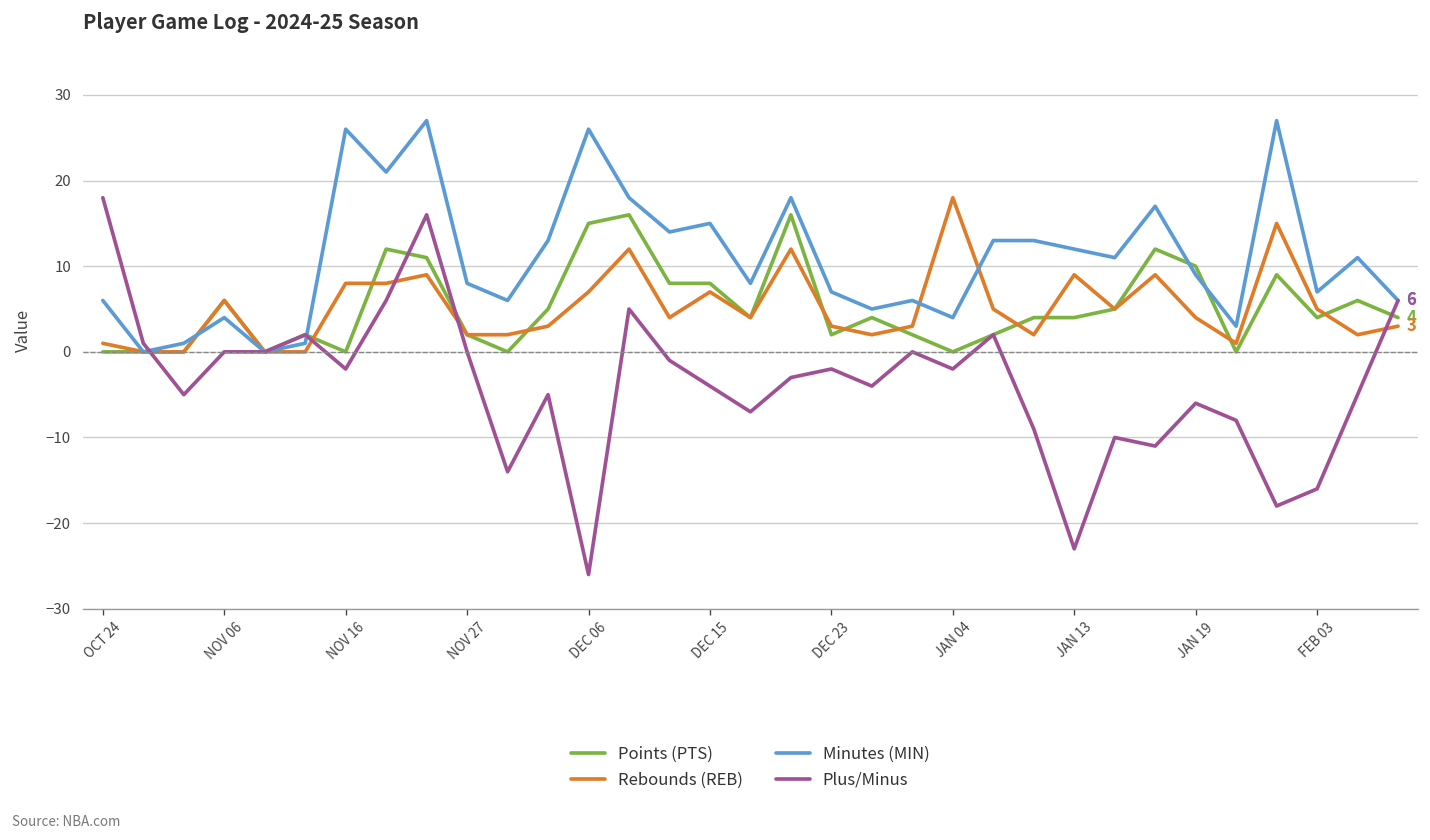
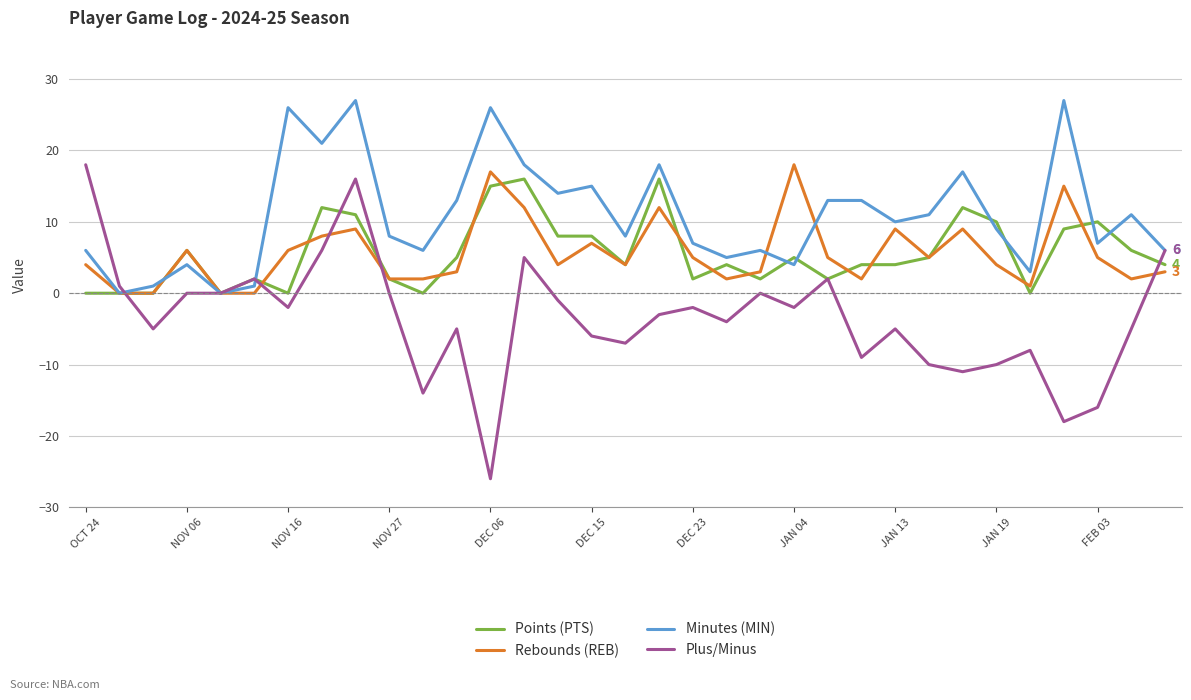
  {
    "Points (PTS)": {
      "OCT 24": 0,
      "NOV 16": 0,
      "DEC 06": 15,
      "DEC 15": 8,
      "DEC 23": 2,
-     "JAN 04": 0,
+     "JAN 04": 5,
      "JAN 13": 4,
      "JAN 19": 10,
-     "FEB 03": 4
+     "FEB 03": 10
    },
    "Rebounds (REB)": {
-     "OCT 24": 1,
-     "NOV 16": 8,
-     "DEC 06": 7,
+     "OCT 24": 4,
+     "NOV 16": 6,
+     "DEC 06": 17,
      "DEC 15": 7,
-     "DEC 23": 3,
+     "DEC 23": 5,
      "JAN 04": 18,
      "JAN 13": 9,
      "JAN 19": 4,
      "FEB 03": 5
    },
    "Minutes (MIN)": {
      "OCT 24": 6,
      "NOV 06": 4,
      "NOV 16": 26,
      "NOV 27": 8,
      "DEC 06": 26,
      "DEC 15": 15,
      "DEC 23": 7,
      "JAN 04": 4,
-     "JAN 13": 12,
+     "JAN 13": 10,
      "JAN 19": 9,
      "FEB 03": 7
    },
    "Plus/Minus": {
      "OCT 24": 18,
      "NOV 06": 0,
      "NOV 16": -2,
      "NOV 27": 0,
      "DEC 06": -26,
-     "DEC 15": -4,
+     "DEC 15": -6,
      "DEC 23": -2,
      "JAN 04": -2,
-     "JAN 13": -23,
-     "JAN 19": -6,
+     "JAN 13": -5,
+     "JAN 19": -10,
      "FEB 03": -16
    }
  }
